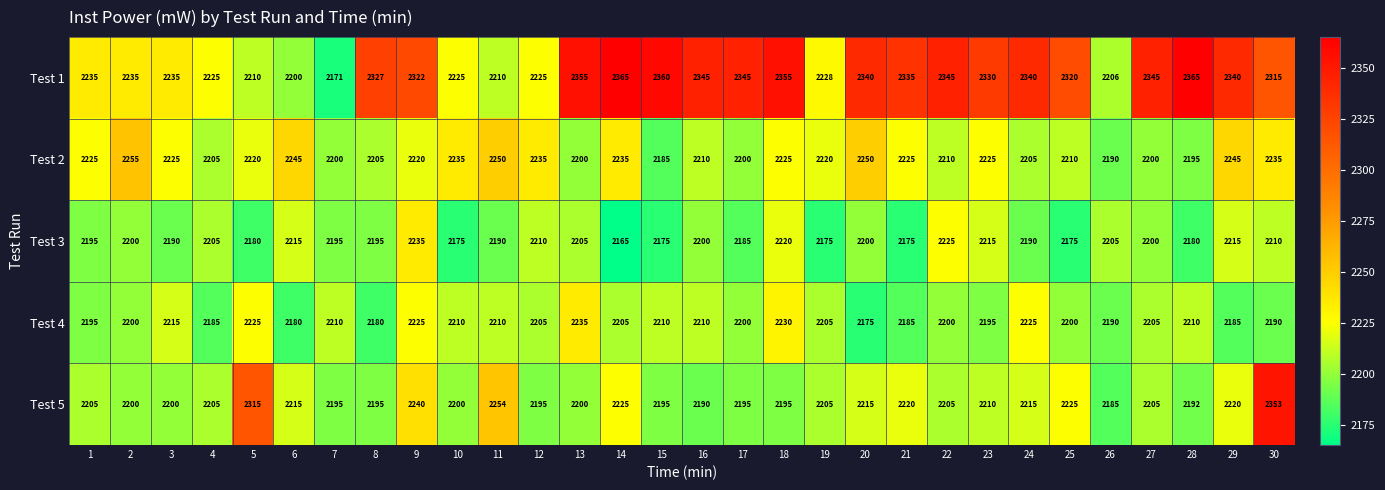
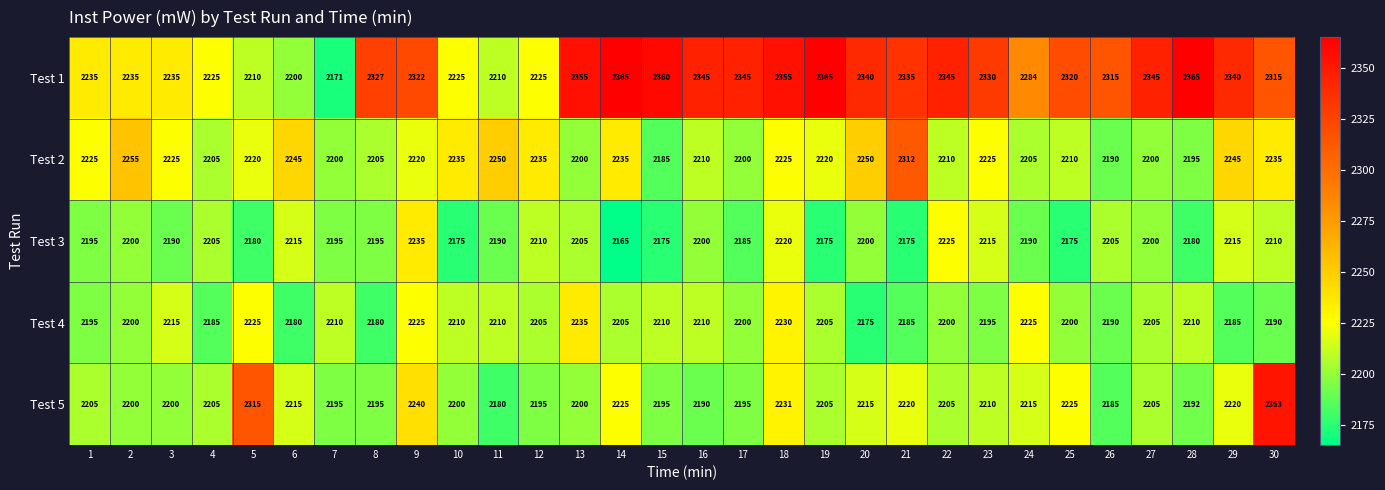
  {
    "Test 1": {
      "1": 2235,
      "2": 2235,
      "3": 2235,
      "4": 2225,
      "5": 2210,
      "6": 2200,
      "7": 2171,
      "8": 2327,
      "9": 2322,
      "10": 2225,
      "11": 2210,
      "12": 2225,
      "13": 2355,
      "14": 2365,
      "15": 2360,
      "16": 2345,
      "17": 2345,
      "18": 2355,
-     "19": 2228,
+     "19": 2365,
      "20": 2340,
      "21": 2335,
      "22": 2345,
      "23": 2330,
-     "24": 2340,
+     "24": 2284,
      "25": 2320,
-     "26": 2206,
+     "26": 2315,
      "27": 2345,
      "28": 2365,
      "29": 2340,
      "30": 2315
    },
    "Test 2": {
      "1": 2225,
      "2": 2255,
      "3": 2225,
      "4": 2205,
      "5": 2220,
      "6": 2245,
      "7": 2200,
      "8": 2205,
      "9": 2220,
      "10": 2235,
      "11": 2250,
      "12": 2235,
      "13": 2200,
      "14": 2235,
      "15": 2185,
      "16": 2210,
      "17": 2200,
      "18": 2225,
      "19": 2220,
      "20": 2250,
-     "21": 2225,
+     "21": 2312,
      "22": 2210,
      "23": 2225,
      "24": 2205,
      "25": 2210,
      "26": 2190,
      "27": 2200,
      "28": 2195,
      "29": 2245,
      "30": 2235
    },
    "Test 3": {
      "1": 2195,
      "2": 2200,
      "3": 2190,
      "4": 2205,
      "5": 2180,
      "6": 2215,
      "7": 2195,
      "8": 2195,
      "9": 2235,
      "10": 2175,
      "11": 2190,
      "12": 2210,
      "13": 2205,
      "14": 2165,
      "15": 2175,
      "16": 2200,
      "17": 2185,
      "18": 2220,
      "19": 2175,
      "20": 2200,
      "21": 2175,
      "22": 2225,
      "23": 2215,
      "24": 2190,
      "25": 2175,
      "26": 2205,
      "27": 2200,
      "28": 2180,
      "29": 2215,
      "30": 2210
    },
    "Test 4": {
      "1": 2195,
      "2": 2200,
      "3": 2215,
      "4": 2185,
      "5": 2225,
      "6": 2180,
      "7": 2210,
      "8": 2180,
      "9": 2225,
      "10": 2210,
      "11": 2210,
      "12": 2205,
      "13": 2235,
      "14": 2205,
      "15": 2210,
      "16": 2210,
      "17": 2200,
      "18": 2230,
      "19": 2205,
      "20": 2175,
      "21": 2185,
      "22": 2200,
      "23": 2195,
      "24": 2225,
      "25": 2200,
      "26": 2190,
      "27": 2205,
      "28": 2210,
      "29": 2185,
      "30": 2190
    },
    "Test 5": {
      "1": 2205,
      "2": 2200,
      "3": 2200,
      "4": 2205,
      "5": 2315,
      "6": 2215,
      "7": 2195,
      "8": 2195,
      "9": 2240,
      "10": 2200,
-     "11": 2254,
+     "11": 2180,
      "12": 2195,
      "13": 2200,
      "14": 2225,
      "15": 2195,
      "16": 2190,
      "17": 2195,
-     "18": 2195,
+     "18": 2231,
      "19": 2205,
      "20": 2215,
      "21": 2220,
      "22": 2205,
      "23": 2210,
      "24": 2215,
      "25": 2225,
      "26": 2185,
      "27": 2205,
      "28": 2192,
      "29": 2220,
      "30": 2353
    }
  }
